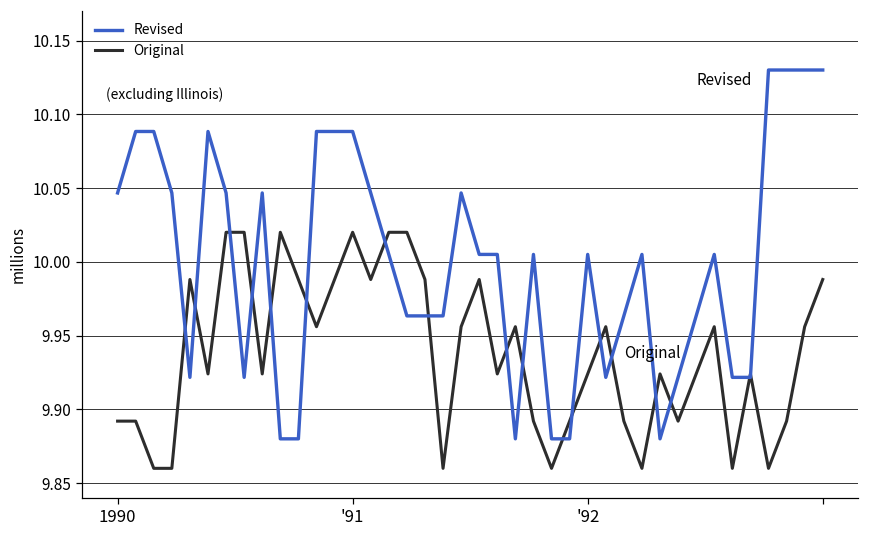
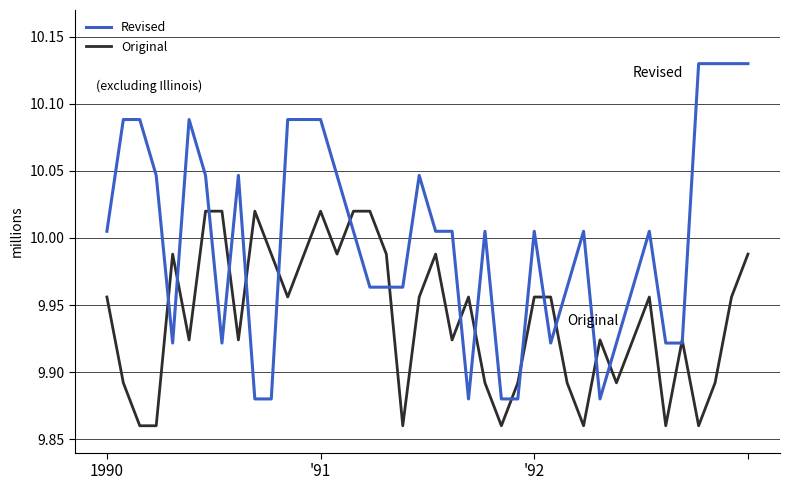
  {
    "Revised": {
-     "1990": 10.047,
+     "1990": 10.005,
      "'91": 10.088,
      "'92": 10.005
    },
    "Original": {
-     "1990": 9.892,
+     "1990": 9.956,
      "'91": 10.020,
-     "'92": 9.924
+     "'92": 9.956
    }
  }
